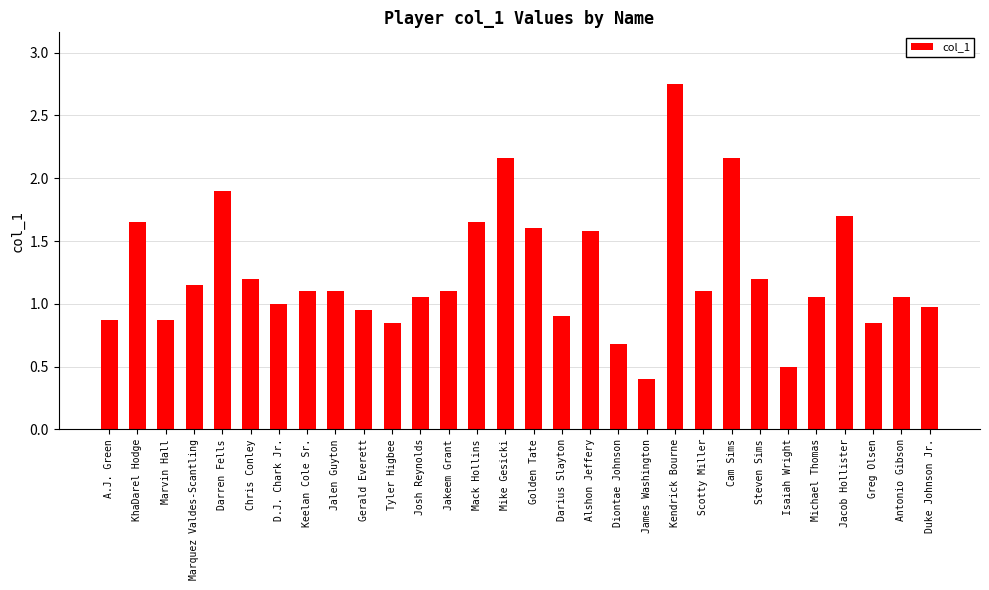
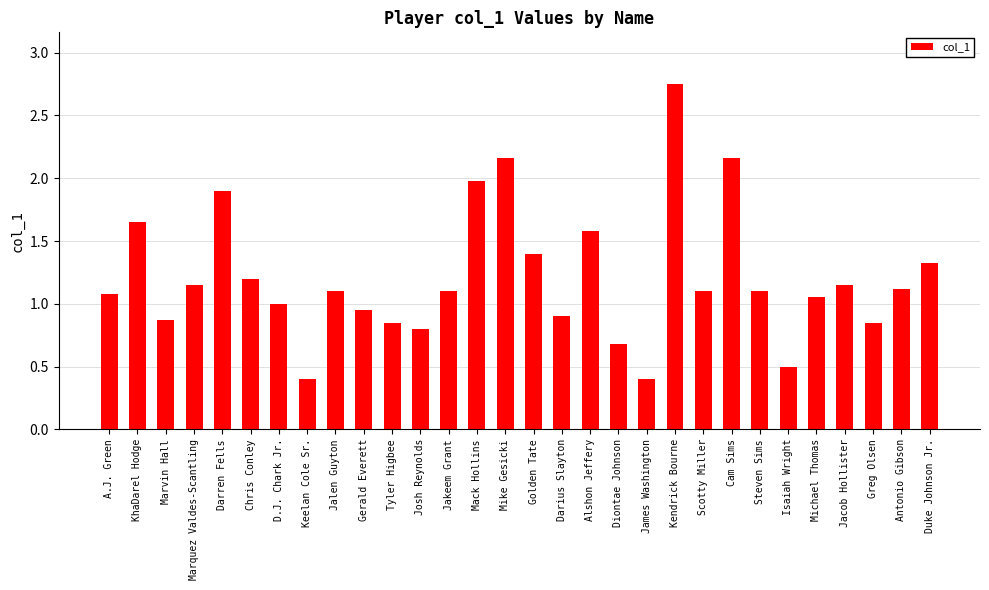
  {
-   "A.J. Green": 0.87,
+   "A.J. Green": 1.08,
    "KhaDarel Hodge": 1.65,
    "Marvin Hall": 0.87,
    "Marquez Valdes-Scantling": 1.15,
    "Darren Fells": 1.90,
    "Chris Conley": 1.20,
    "D.J. Chark Jr.": 1.00,
-   "Keelan Cole Sr.": 1.1,
+   "Keelan Cole Sr.": 0.4,
    "Jalen Guyton": 1.10,
    "Gerald Everett": 0.95,
    "Tyler Higbee": 0.85,
-   "Josh Reynolds": 1.05,
+   "Josh Reynolds": 0.80,
    "Jakeem Grant": 1.10,
-   "Mack Hollins": 1.65,
+   "Mack Hollins": 1.98,
    "Mike Gesicki": 2.16,
-   "Golden Tate": 1.6,
+   "Golden Tate": 1.4,
    "Darius Slayton": 0.90,
    "Alshon Jeffery": 1.58,
    "Diontae Johnson": 0.68,
    "James Washington": 0.40,
    "Kendrick Bourne": 2.75,
    "Scotty Miller": 1.10,
    "Cam Sims": 2.16,
-   "Steven Sims": 1.2,
+   "Steven Sims": 1.1,
    "Isaiah Wright": 0.50,
    "Michael Thomas": 1.05,
-   "Jacob Hollister": 1.70,
+   "Jacob Hollister": 1.15,
    "Greg Olsen": 0.85,
-   "Antonio Gibson": 1.05,
-   "Duke Johnson Jr.": 0.98
+   "Antonio Gibson": 1.12,
+   "Duke Johnson Jr.": 1.32
  }
